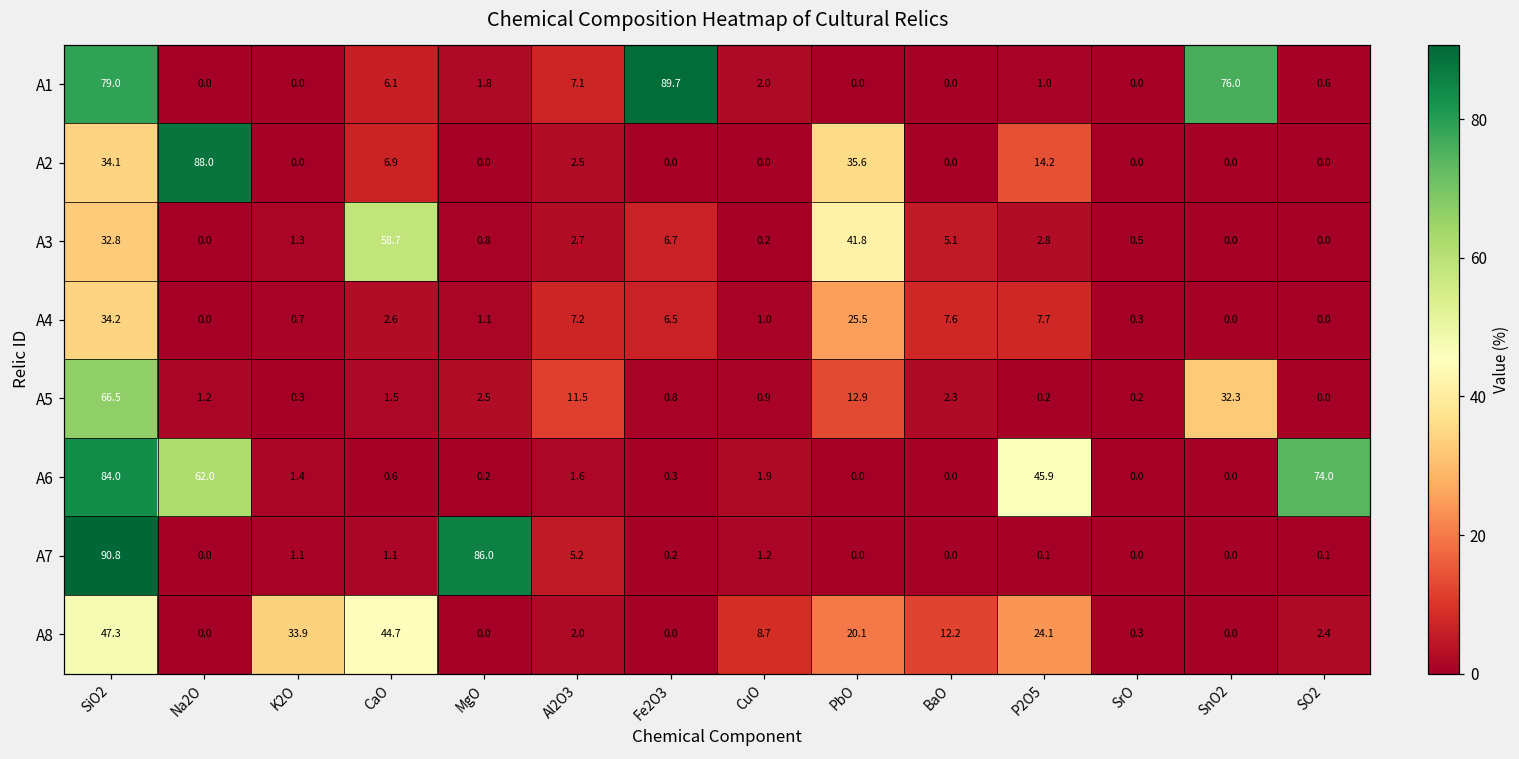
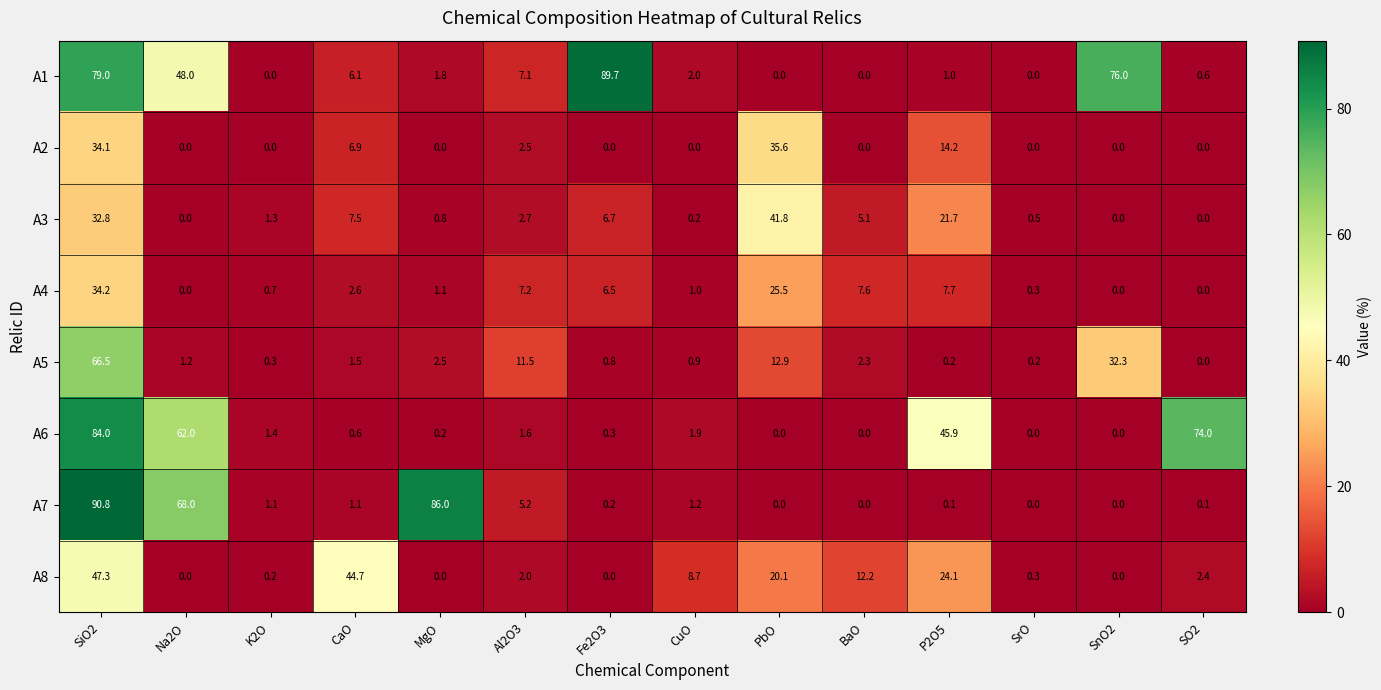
  {
    "A1": {
      "SiO2": 79.0,
-     "Na2O": 0.0,
+     "Na2O": 48.0,
      "K2O": 0.0,
      "CaO": 6.1,
      "MgO": 1.8,
      "Al2O3": 7.1,
      "Fe2O3": 89.7,
      "CuO": 2.0,
      "PbO": 0.0,
      "BaO": 0.0,
      "P2O5": 1.0,
      "SrO": 0.0,
      "SnO2": 76.0,
      "SO2": 0.6
    },
    "A2": {
      "SiO2": 34.1,
-     "Na2O": 88.0,
+     "Na2O": 0.0,
      "K2O": 0.0,
      "CaO": 6.9,
      "MgO": 0.0,
      "Al2O3": 2.5,
      "Fe2O3": 0.0,
      "CuO": 0.0,
      "PbO": 35.6,
      "BaO": 0.0,
      "P2O5": 14.2,
      "SrO": 0.0,
      "SnO2": 0.0,
      "SO2": 0.0
    },
    "A3": {
      "SiO2": 32.8,
      "Na2O": 0.0,
      "K2O": 1.3,
-     "CaO": 58.7,
+     "CaO": 7.5,
      "MgO": 0.8,
      "Al2O3": 2.7,
      "Fe2O3": 6.7,
      "CuO": 0.2,
      "PbO": 41.8,
      "BaO": 5.1,
-     "P2O5": 2.8,
+     "P2O5": 21.7,
      "SrO": 0.5,
      "SnO2": 0.0,
      "SO2": 0.0
    },
    "A4": {
      "SiO2": 34.2,
      "Na2O": 0.0,
      "K2O": 0.7,
      "CaO": 2.6,
      "MgO": 1.1,
      "Al2O3": 7.2,
      "Fe2O3": 6.5,
      "CuO": 1.0,
      "PbO": 25.5,
      "BaO": 7.6,
      "P2O5": 7.7,
      "SrO": 0.3,
      "SnO2": 0.0,
      "SO2": 0.0
    },
    "A5": {
      "SiO2": 66.5,
      "Na2O": 1.2,
      "K2O": 0.3,
      "CaO": 1.5,
      "MgO": 2.5,
      "Al2O3": 11.5,
      "Fe2O3": 0.8,
      "CuO": 0.9,
      "PbO": 12.9,
      "BaO": 2.3,
      "P2O5": 0.2,
      "SrO": 0.2,
      "SnO2": 32.3,
      "SO2": 0.0
    },
    "A6": {
      "SiO2": 84.0,
      "Na2O": 62.0,
      "K2O": 1.4,
      "CaO": 0.6,
      "MgO": 0.2,
      "Al2O3": 1.6,
      "Fe2O3": 0.3,
      "CuO": 1.9,
      "PbO": 0.0,
      "BaO": 0.0,
      "P2O5": 45.9,
      "SrO": 0.0,
      "SnO2": 0.0,
      "SO2": 74.0
    },
    "A7": {
      "SiO2": 90.8,
-     "Na2O": 0.0,
+     "Na2O": 68.0,
      "K2O": 1.1,
      "CaO": 1.1,
      "MgO": 86.0,
      "Al2O3": 5.2,
      "Fe2O3": 0.2,
      "CuO": 1.2,
      "PbO": 0.0,
      "BaO": 0.0,
      "P2O5": 0.1,
      "SrO": 0.0,
      "SnO2": 0.0,
      "SO2": 0.1
    },
    "A8": {
      "SiO2": 47.3,
      "Na2O": 0.0,
-     "K2O": 33.9,
+     "K2O": 0.2,
      "CaO": 44.7,
      "MgO": 0.0,
      "Al2O3": 2.0,
      "Fe2O3": 0.0,
      "CuO": 8.7,
      "PbO": 20.1,
      "BaO": 12.2,
      "P2O5": 24.1,
      "SrO": 0.3,
      "SnO2": 0.0,
      "SO2": 2.4
    }
  }
